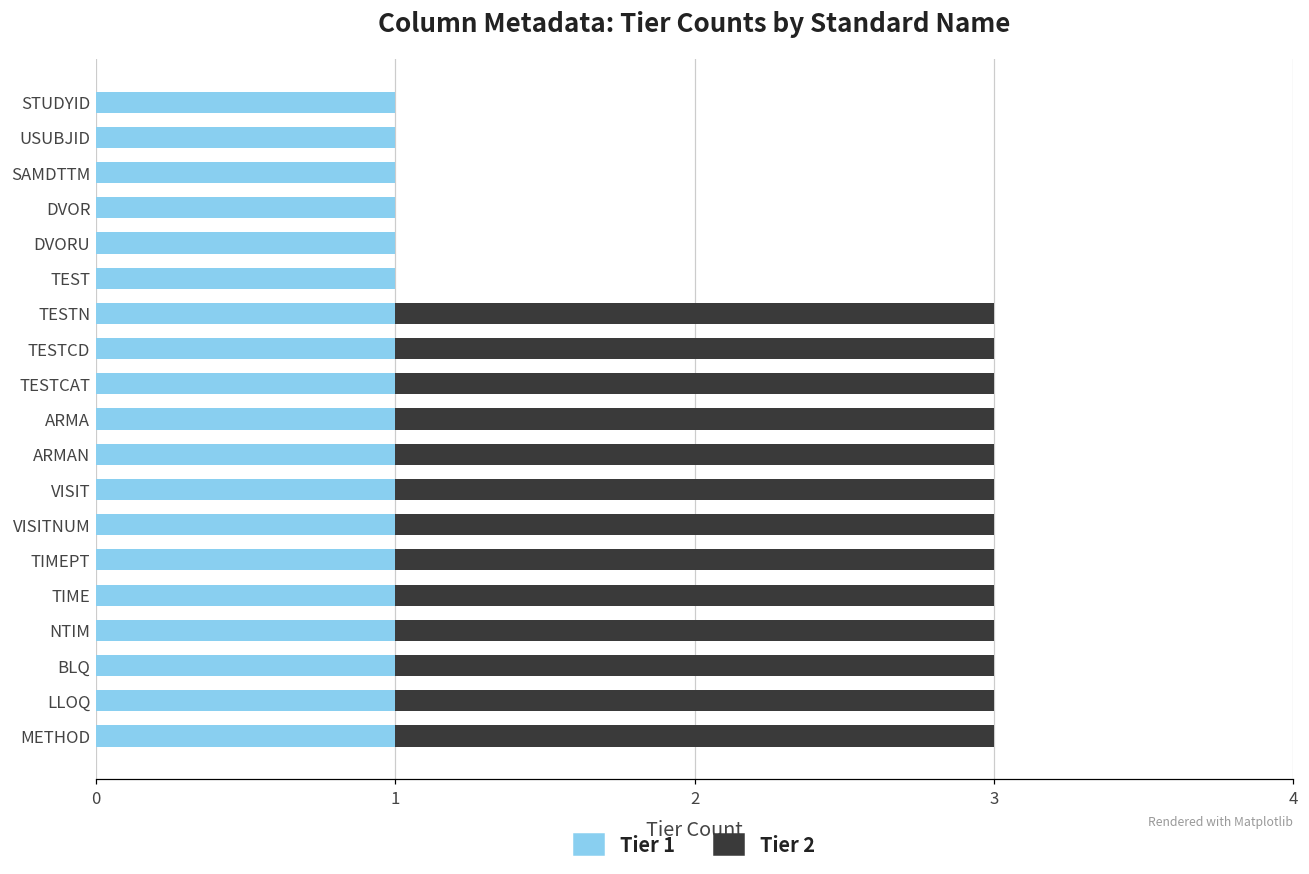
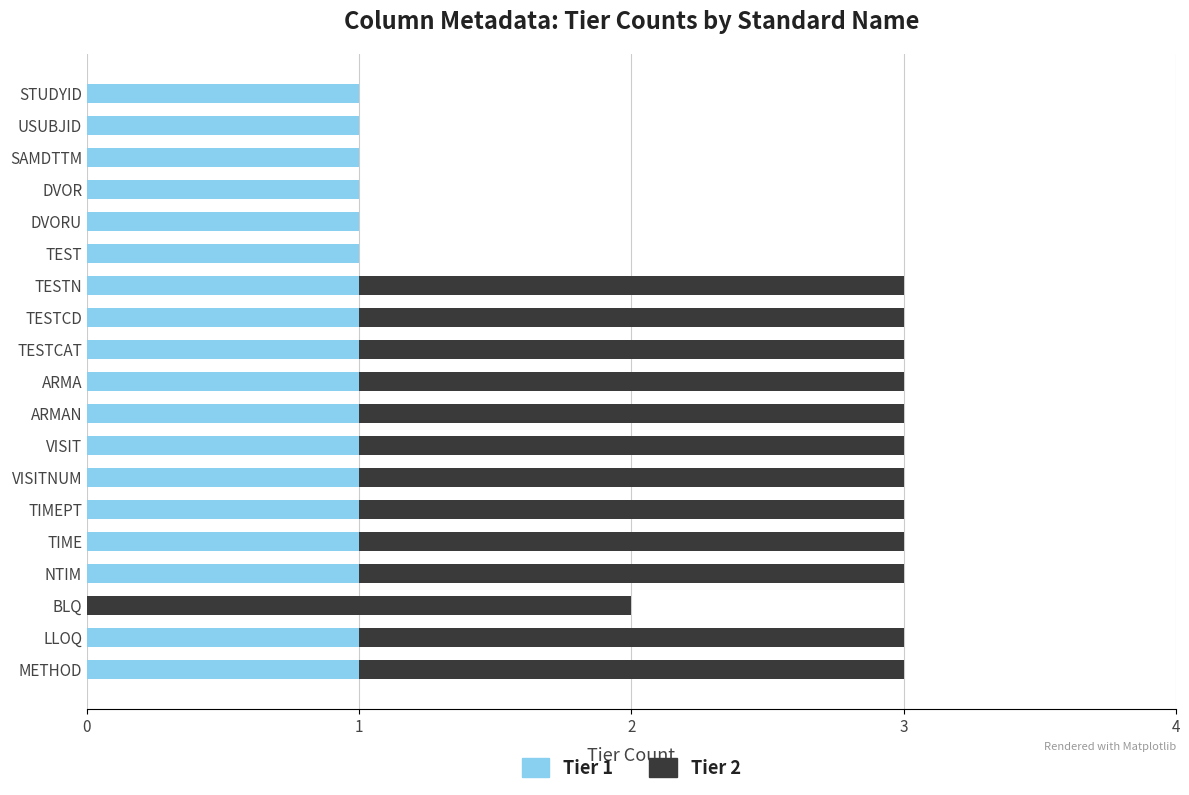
  {
    "Tier 1": {
      "STUDYID": 1,
      "USUBJID": 1,
      "SAMDTTM": 1,
      "DVOR": 1,
      "DVORU": 1,
      "TEST": 1,
      "TESTN": 1,
      "TESTCD": 1,
      "TESTCAT": 1,
      "ARMA": 1,
      "ARMAN": 1,
      "VISIT": 1,
      "VISITNUM": 1,
      "TIMEPT": 1,
      "TIME": 1,
      "NTIM": 1,
-     "BLQ": 1,
+     "BLQ": 0,
      "LLOQ": 1,
      "METHOD": 1
    },
    "Tier 2": {
      "STUDYID": 0,
      "USUBJID": 0,
      "SAMDTTM": 0,
      "DVOR": 0,
      "DVORU": 0,
      "TEST": 0,
      "TESTN": 2,
      "TESTCD": 2,
      "TESTCAT": 2,
      "ARMA": 2,
      "ARMAN": 2,
      "VISIT": 2,
      "VISITNUM": 2,
      "TIMEPT": 2,
      "TIME": 2,
      "NTIM": 2,
      "BLQ": 2,
      "LLOQ": 2,
      "METHOD": 2
    }
  }
